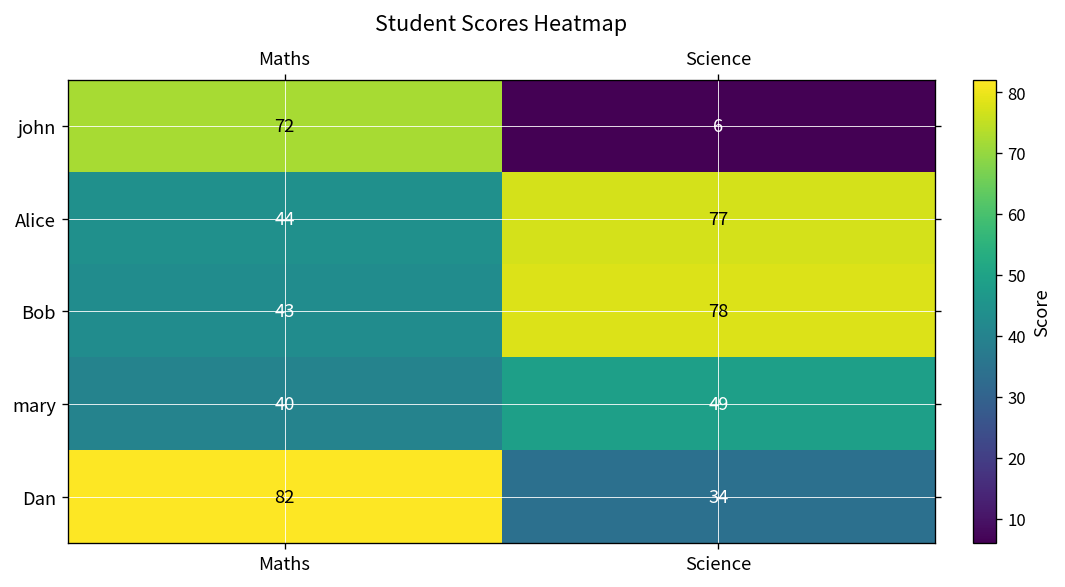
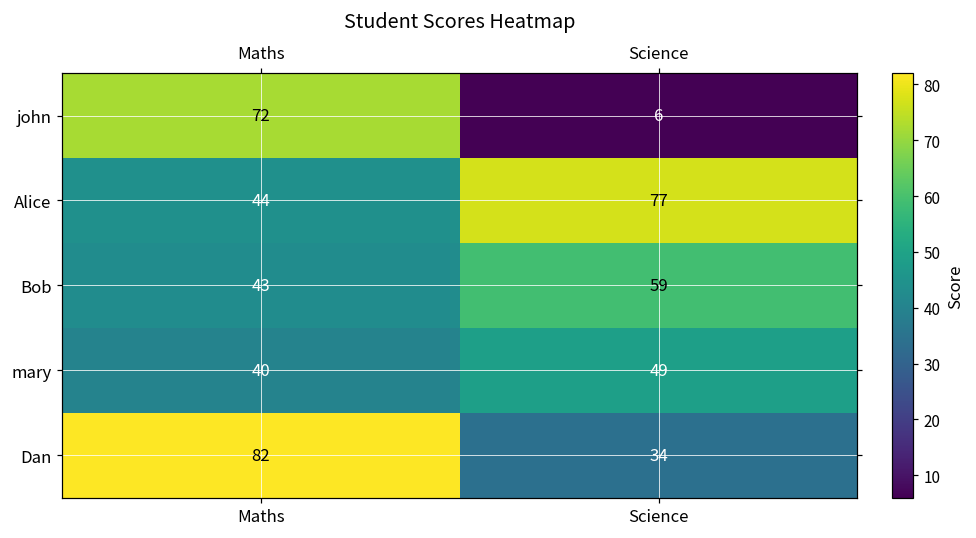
  {
    "john": {
      "Maths": 72,
      "Science": 6
    },
    "Alice": {
      "Maths": 44,
      "Science": 77
    },
    "Bob": {
      "Maths": 43,
-     "Science": 78
+     "Science": 59
    },
    "mary": {
      "Maths": 40,
      "Science": 49
    },
    "Dan": {
      "Maths": 82,
      "Science": 34
    }
  }
